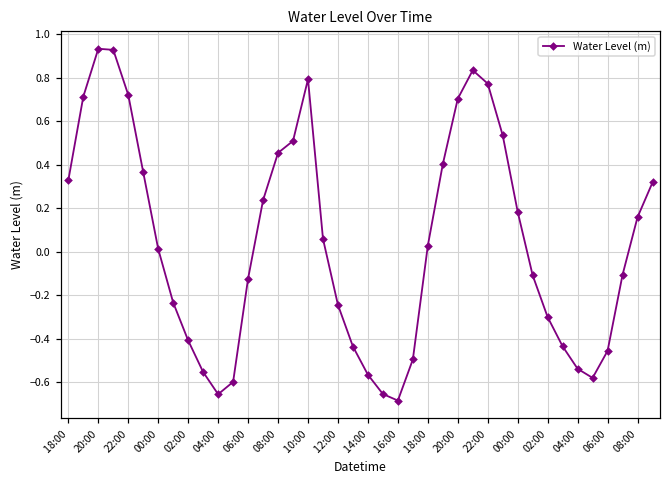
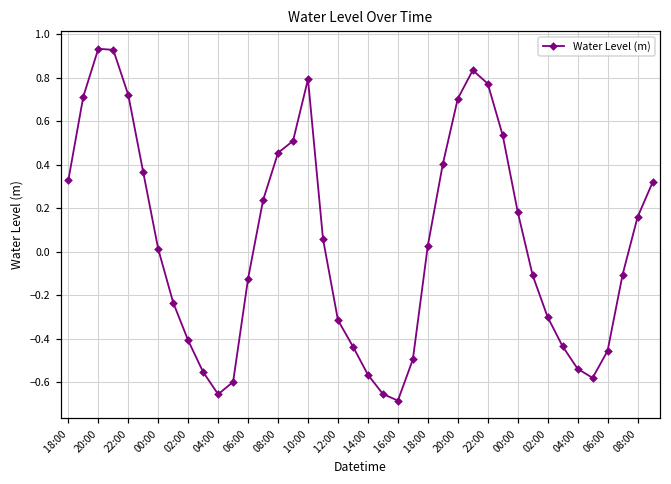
  {
    "10:00": 0.79,
-   "12:00": -0.24,
+   "12:00": -0.31,
    "14:00": -0.57,
    "16:00": -0.68
  }
